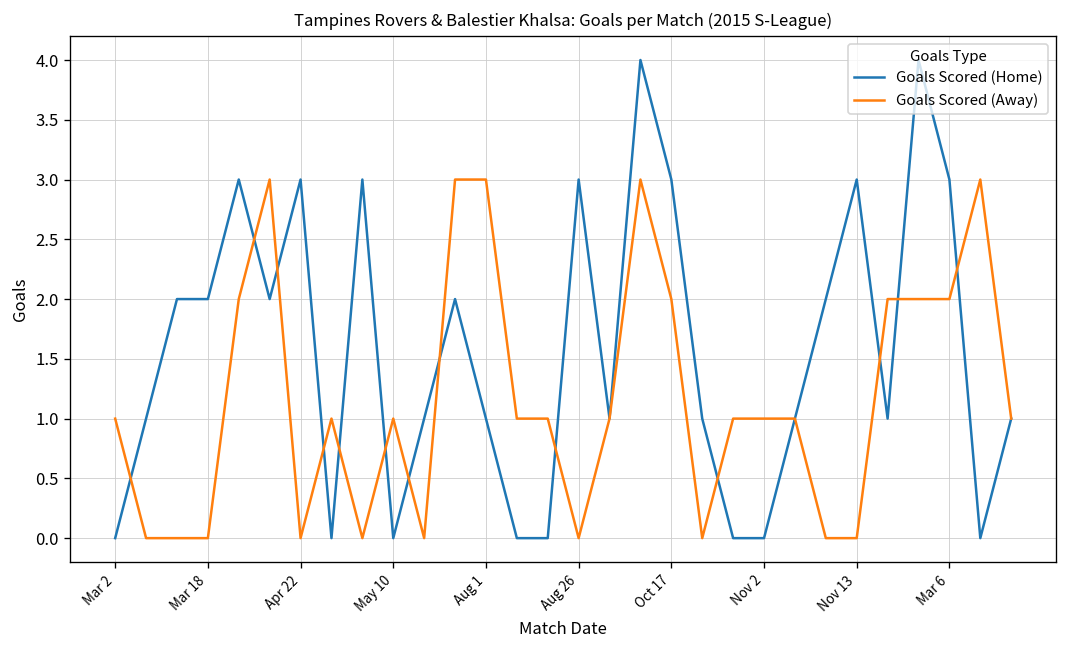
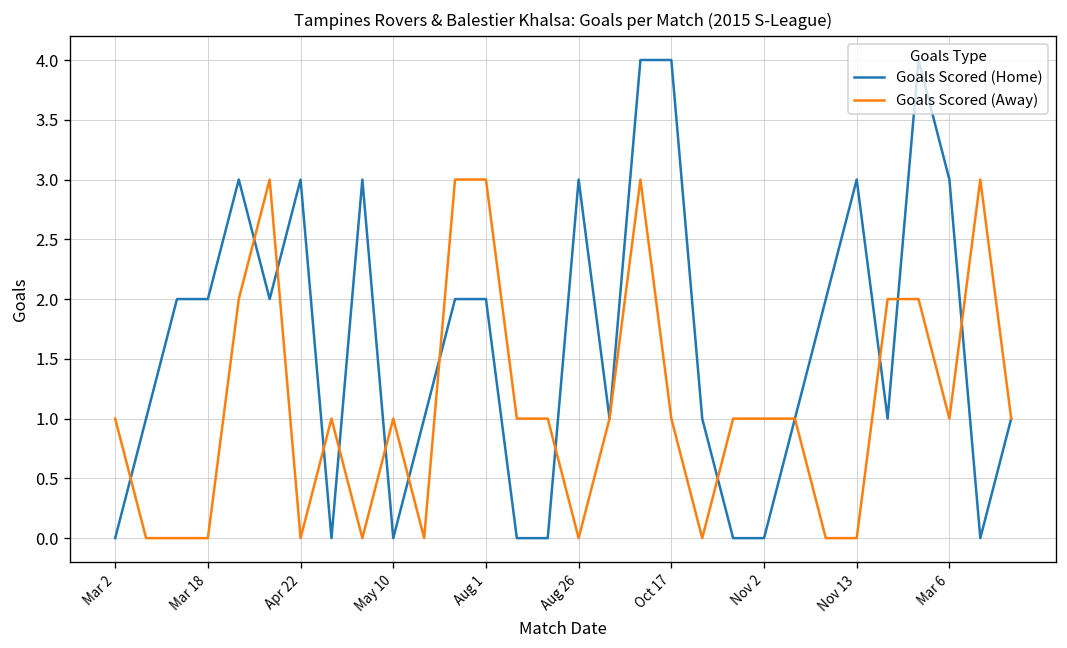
  {
    "Goals Scored (Home)": {
      "Mar 2": 0,
      "Mar 18": 2,
      "Apr 22": 3,
      "May 10": 0,
-     "Aug 1": 1,
+     "Aug 1": 2,
      "Aug 26": 3,
-     "Oct 17": 3,
+     "Oct 17": 4,
      "Nov 2": 0,
      "Nov 13": 3,
      "Mar 6": 3
    },
    "Goals Scored (Away)": {
      "Mar 2": 1,
      "Mar 18": 0,
      "Apr 22": 0,
      "May 10": 1,
      "Aug 1": 3,
      "Aug 26": 0,
-     "Oct 17": 2,
+     "Oct 17": 1,
      "Nov 2": 1,
      "Nov 13": 0,
-     "Mar 6": 2
+     "Mar 6": 1
    }
  }
